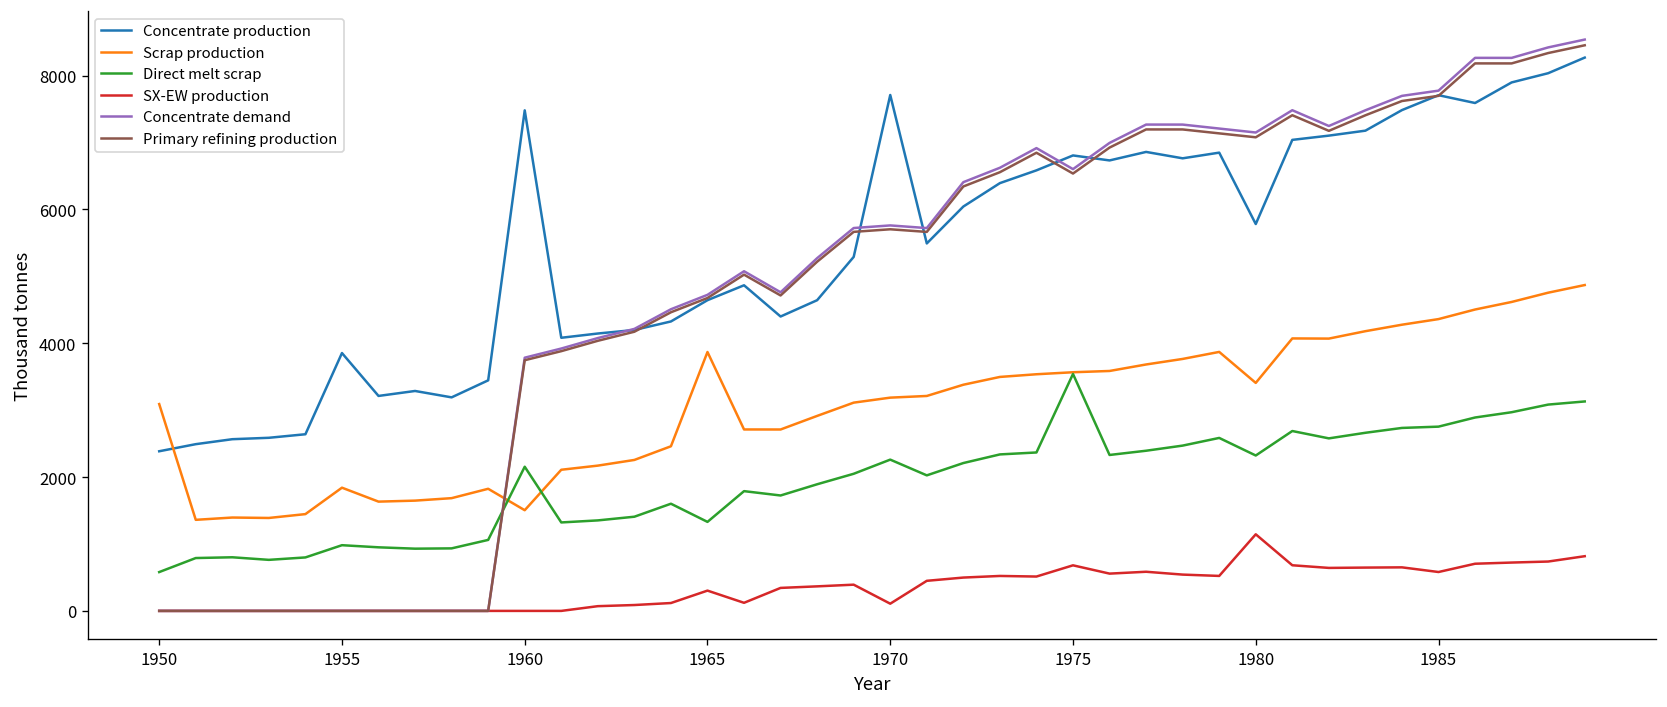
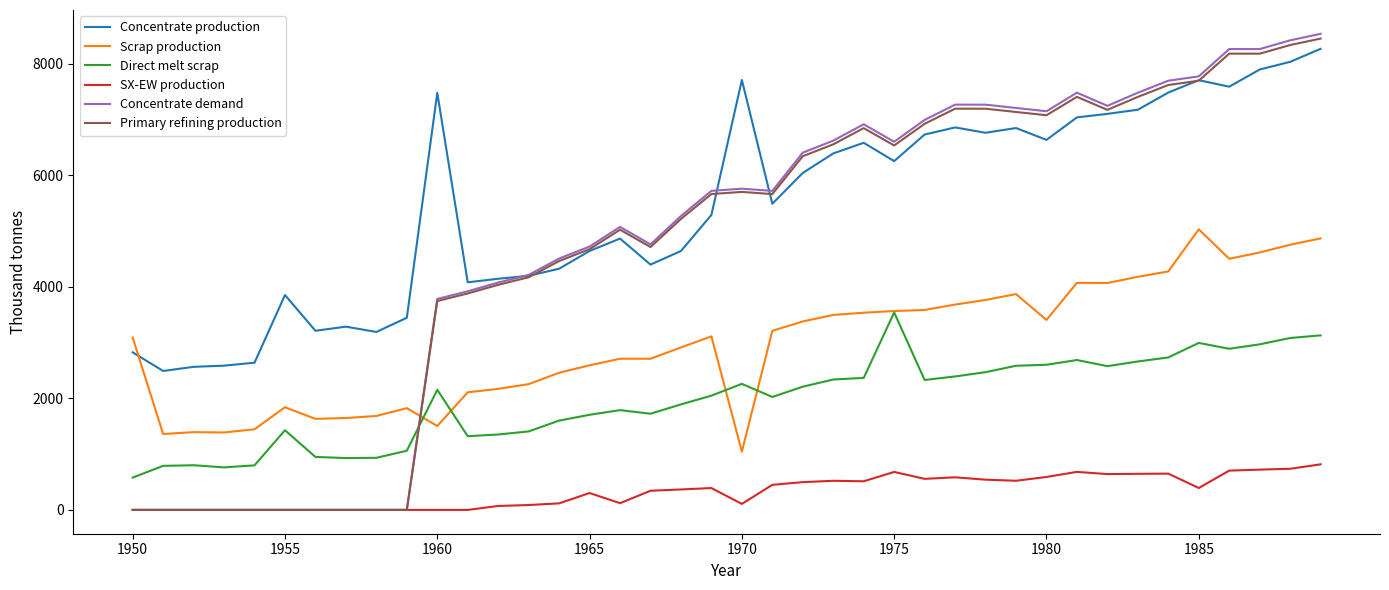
  {
    "Concentrate production": {
-     "1950": 2400,
+     "1950": 2800,
      "1955": 3900,
      "1960": 7500,
      "1970": 7700,
-     "1975": 6800,
-     "1980": 5800
+     "1975": 6300,
+     "1980": 6600
    },
    "Scrap production": {
      "1950": 3100,
      "1955": 1800,
      "1960": 1500,
-     "1965": 3900,
-     "1970": 3200,
+     "1965": 2600,
+     "1970": 1000,
      "1980": 3400,
-     "1985": 4400
+     "1985": 5000
    },
    "Direct melt scrap": {
      "1950": 600,
-     "1955": 1000,
+     "1955": 1400,
      "1960": 2200,
-     "1965": 1300,
+     "1965": 1700,
      "1970": 2300,
-     "1980": 2300,
-     "1985": 2800
+     "1980": 2600,
+     "1985": 3000
    },
    "SX-EW production": {
      "1960": 0,
      "1965": 300,
      "1970": 100,
      "1975": 700,
-     "1980": 1100,
-     "1985": 600
+     "1980": 600,
+     "1985": 400
    },
    "Concentrate demand": {
      "1965": 4700,
      "1970": 5800,
      "1975": 6600,
      "1980": 7100,
      "1985": 7800
    },
    "Primary refining production": {
      "1970": 5700,
      "1975": 6500,
      "1980": 7100
    }
  }
